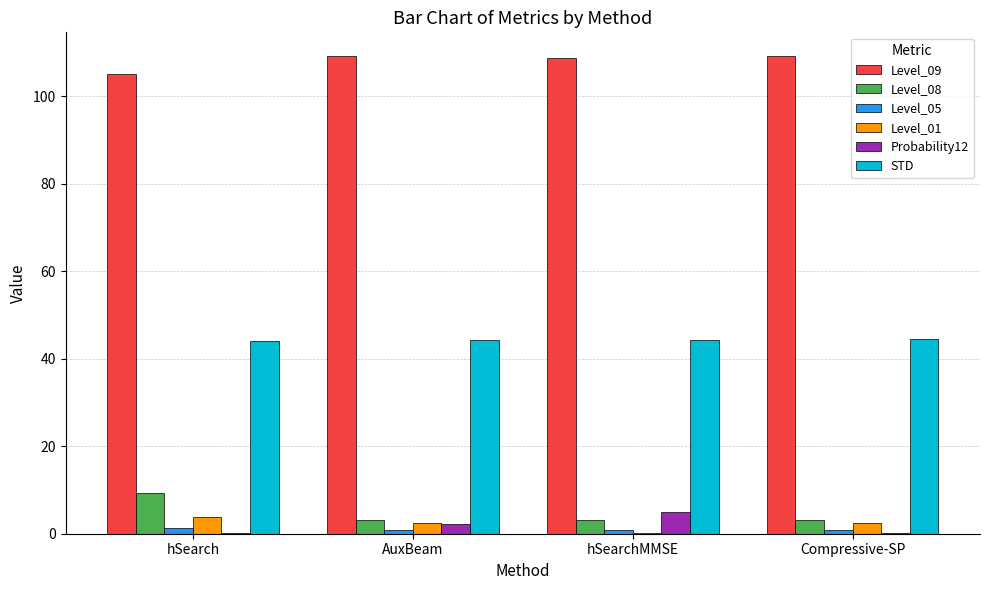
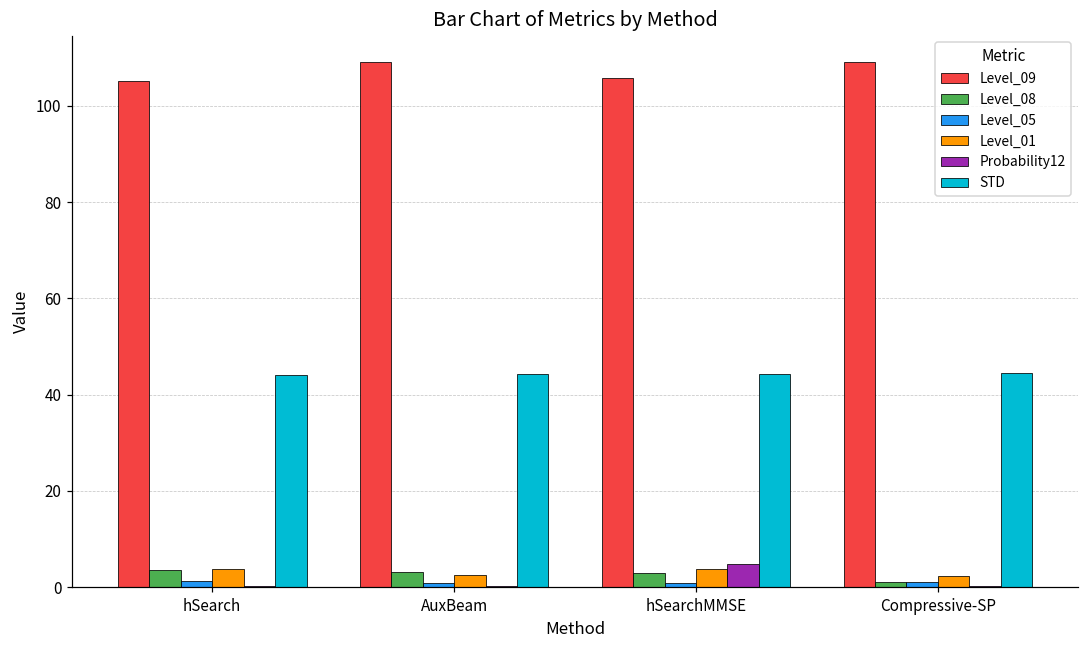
  {
    "Level_09": {
      "hSearch": 105,
      "AuxBeam": 109,
-     "hSearchMMSE": 109,
+     "hSearchMMSE": 106,
      "Compressive-SP": 109
    },
    "Level_08": {
-     "hSearch": 9,
+     "hSearch": 4,
      "AuxBeam": 3,
      "hSearchMMSE": 3,
-     "Compressive-SP": 3
+     "Compressive-SP": 1
    },
    "Level_01": {
      "hSearch": 4,
      "AuxBeam": 3,
-     "hSearchMMSE": 0,
+     "hSearchMMSE": 4,
      "Compressive-SP": 2
    },
    "Probability12": {
-     "AuxBeam": 2,
+     "AuxBeam": 0,
      "hSearchMMSE": 5
    }
  }
